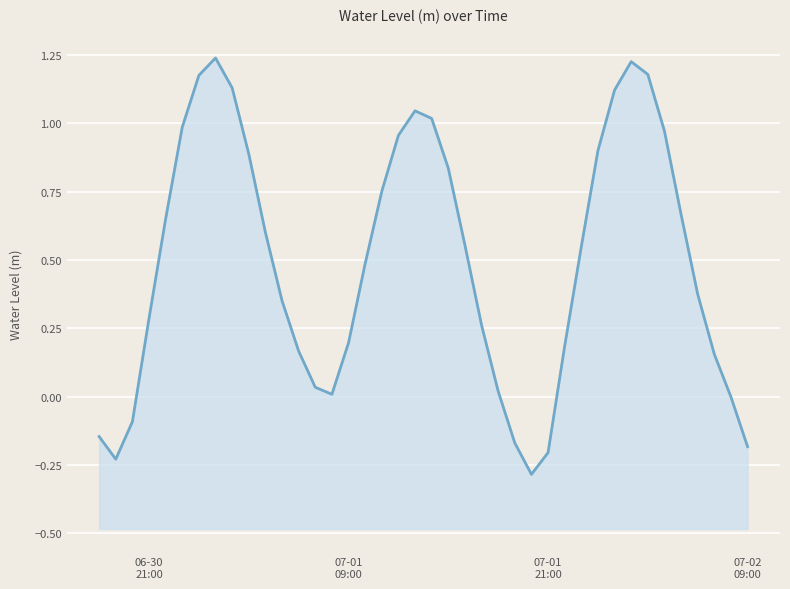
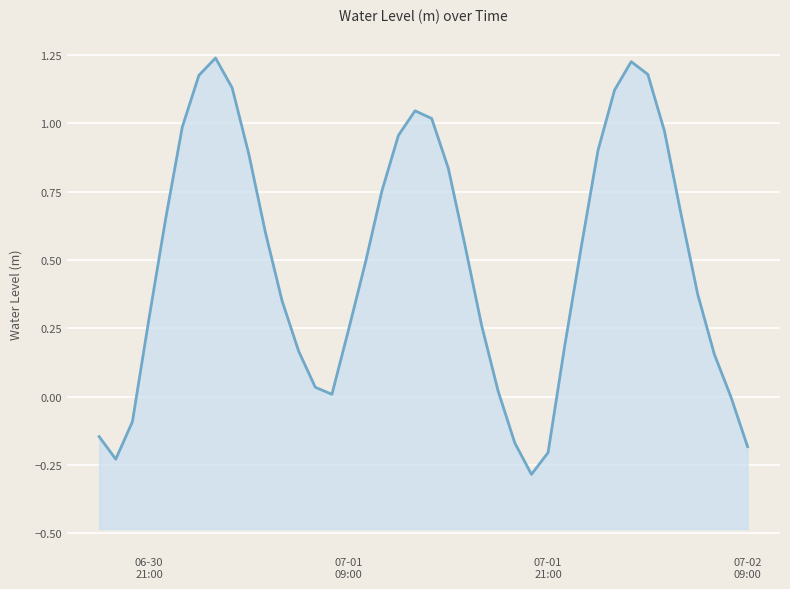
  {
    "06-30 21:00": 0.29,
-   "07-01 09:00": 0.20,
+   "07-01 09:00": 0.24,
    "07-01 21:00": -0.21,
    "07-02 09:00": -0.18
  }
